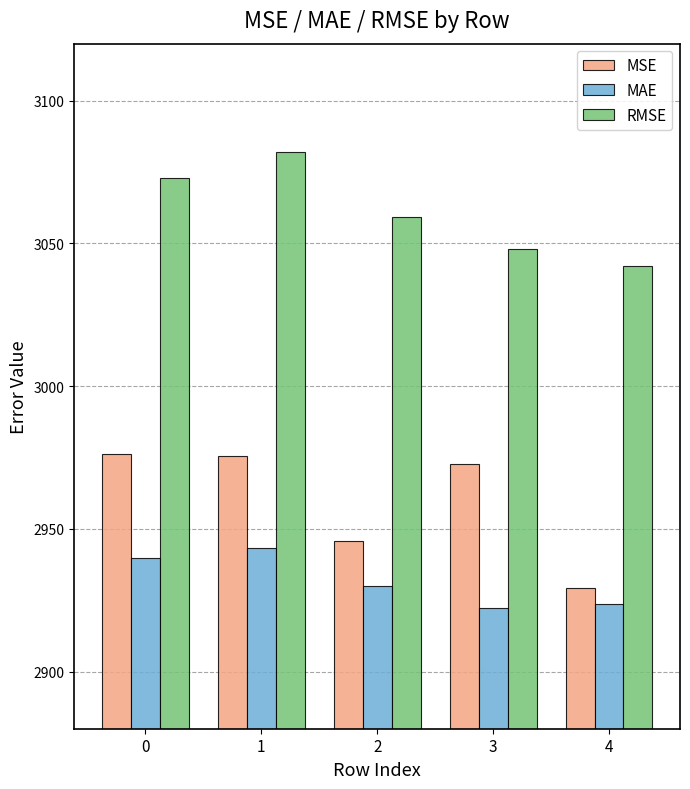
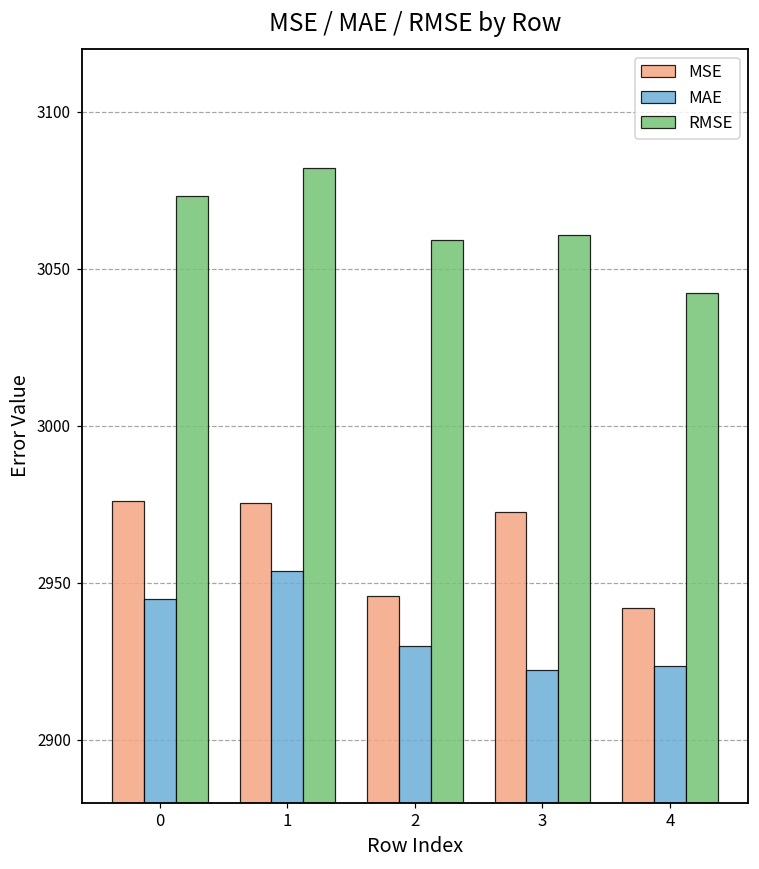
  {
    "MSE": {
      "0": 2976,
      "1": 2975,
      "2": 2946,
      "3": 2973,
-     "4": 2929
+     "4": 2942
    },
    "MAE": {
-     "0": 2940,
-     "1": 2943,
+     "0": 2945,
+     "1": 2954,
      "2": 2930,
      "3": 2922,
      "4": 2924
    },
    "RMSE": {
      "0": 3073,
      "1": 3082,
      "2": 3059,
-     "3": 3048,
+     "3": 3061,
      "4": 3042
    }
  }
